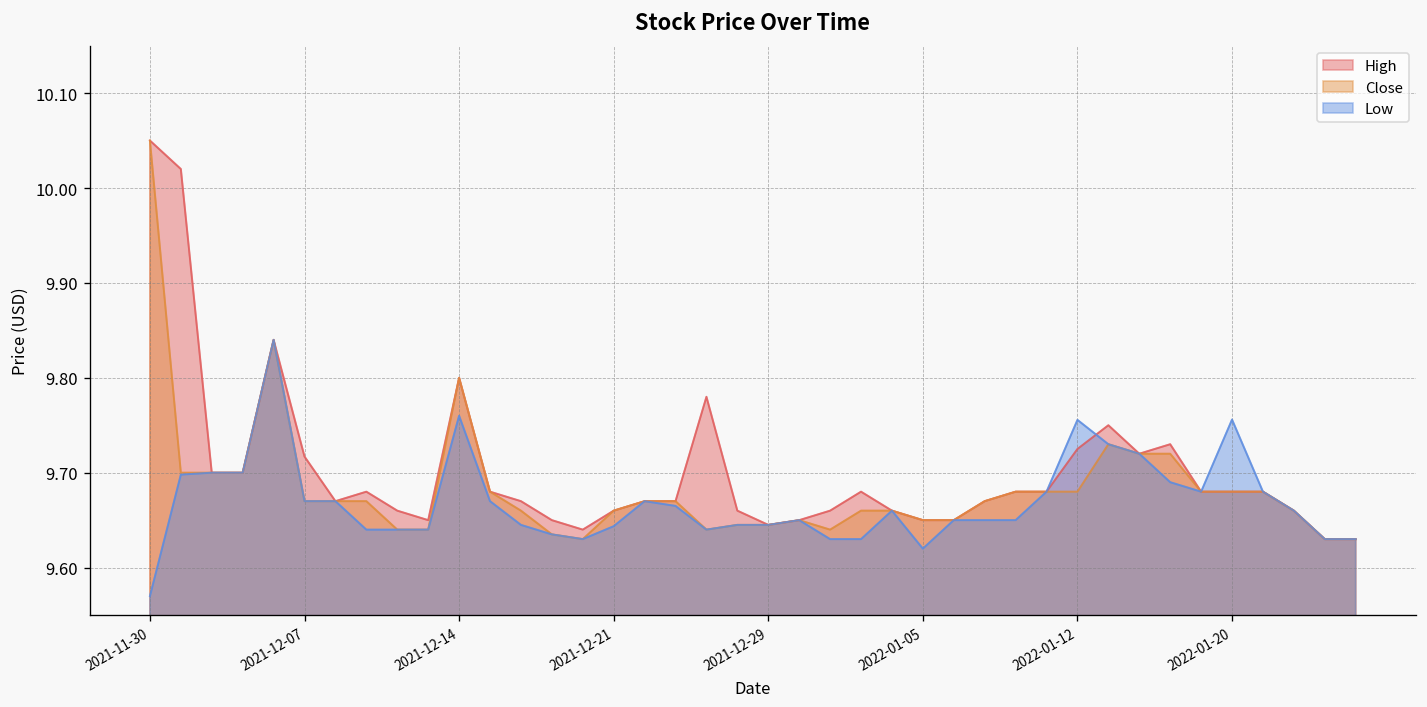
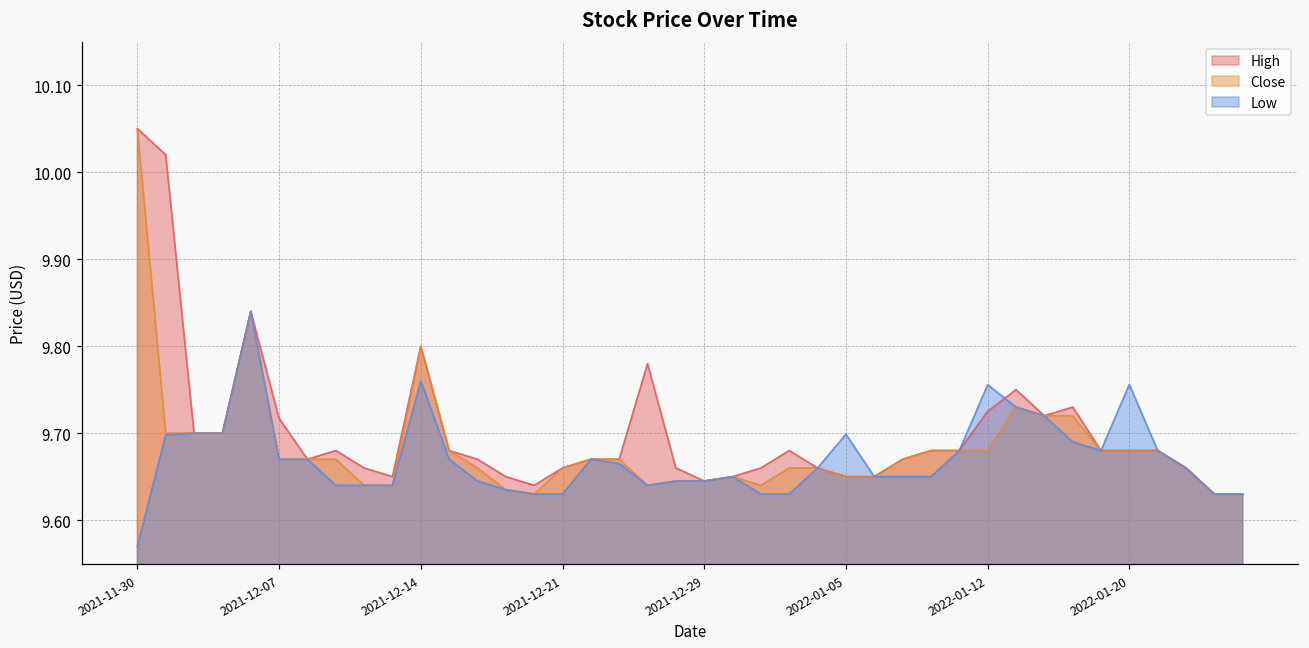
  {
    "Low": {
      "2021-11-30": 9.57,
      "2021-12-14": 9.76,
-     "2021-12-21": 9.64,
-     "2022-01-05": 9.62,
+     "2021-12-21": 9.63,
+     "2022-01-05": 9.70,
      "2022-01-12": 9.76,
      "2022-01-20": 9.76
    }
  }
